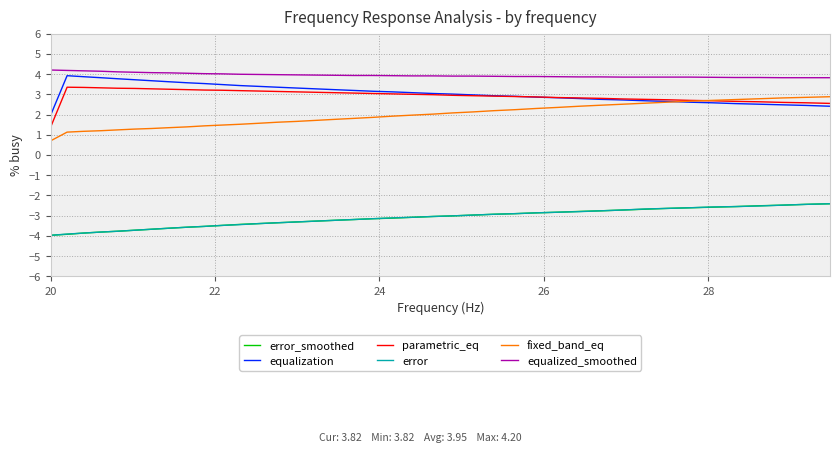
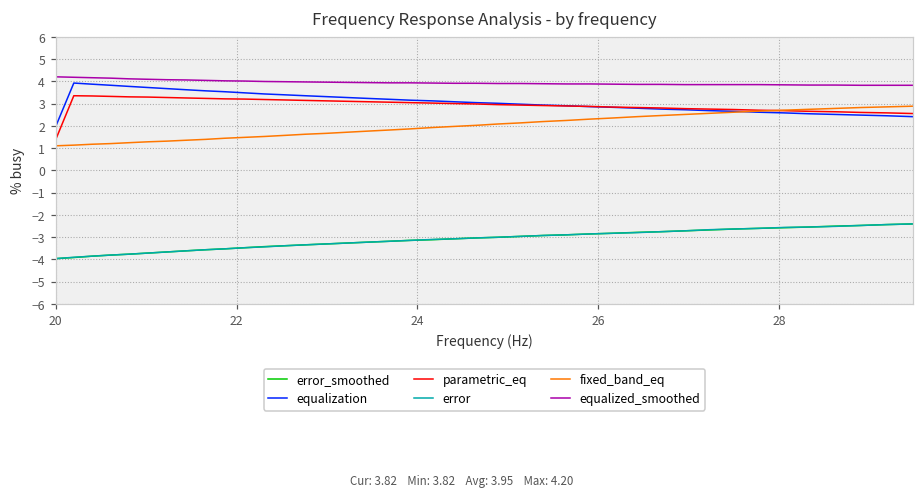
  {
    "equalization": {
      "20": 2.0
    },
    "parametric_eq": {
      "20": 1.4
    },
    "fixed_band_eq": {
-     "20": 0.7
+     "20": 1.1
    },
    "equalized_smoothed": {
      "20": 4.2
    }
  }
